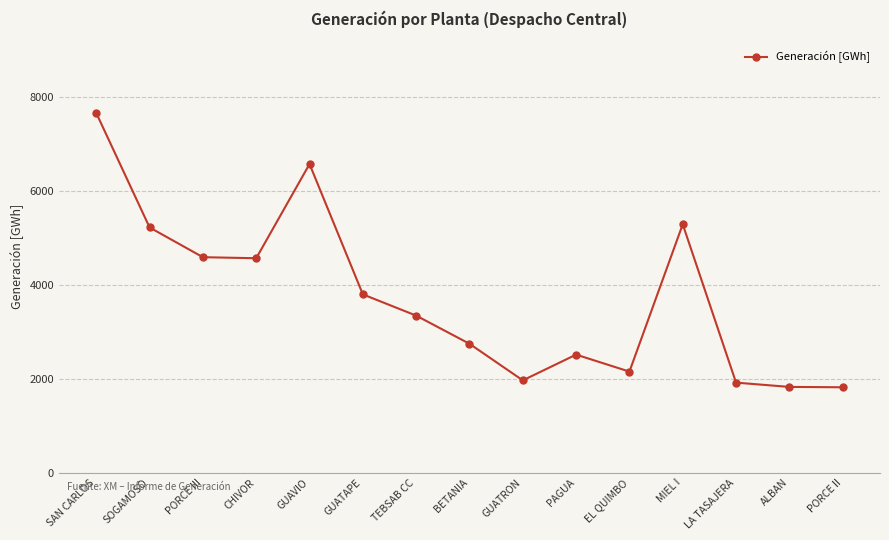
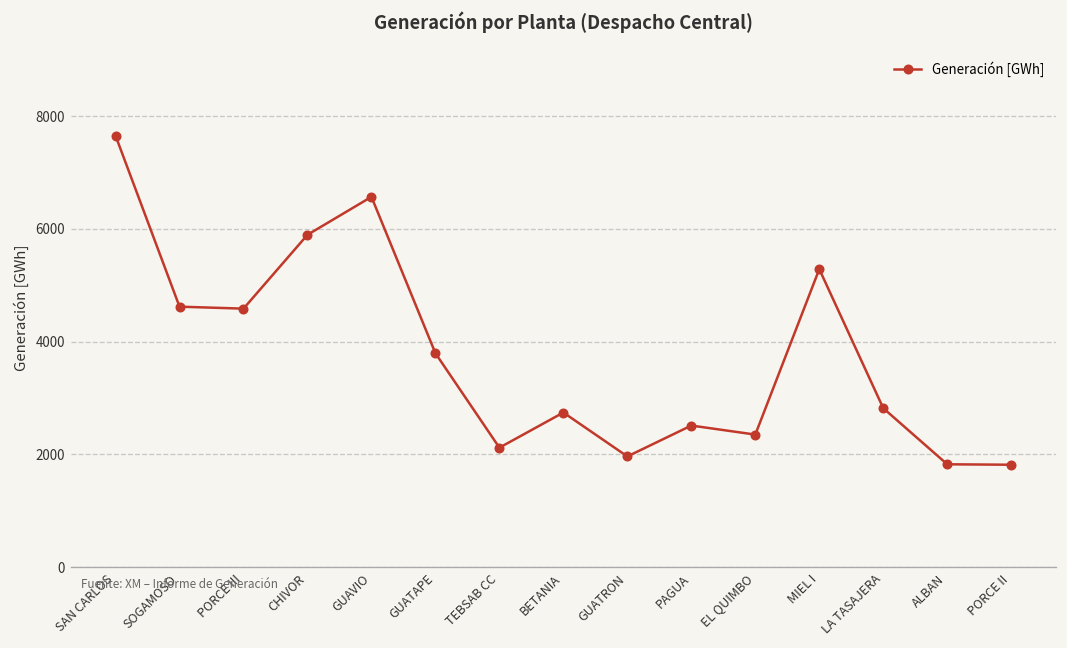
  {
    "SAN CARLOS": 7700,
-   "SOGAMOSO": 5200,
+   "SOGAMOSO": 4600,
    "PORCE III": 4600,
-   "CHIVOR": 4600,
+   "CHIVOR": 5900,
    "GUAVIO": 6600,
    "GUATAPE": 3800,
-   "TEBSAB CC": 3300,
+   "TEBSAB CC": 2100,
    "BETANIA": 2700,
    "GUATRON": 2000,
    "PAGUA": 2500,
-   "EL QUIMBO": 2100,
+   "EL QUIMBO": 2400,
    "MIEL I": 5300,
-   "LA TASAJERA": 1900,
+   "LA TASAJERA": 2800,
    "ALBAN": 1800,
    "PORCE II": 1800
  }
